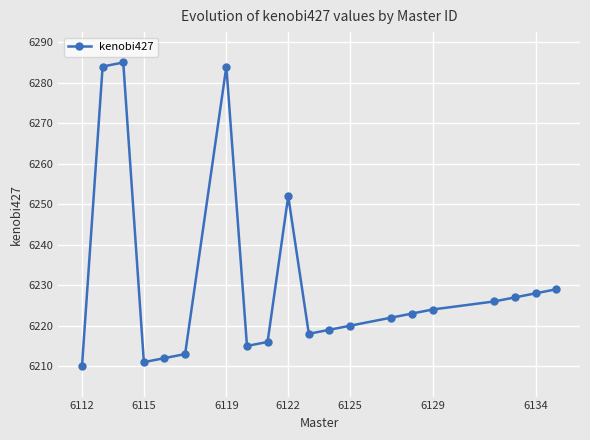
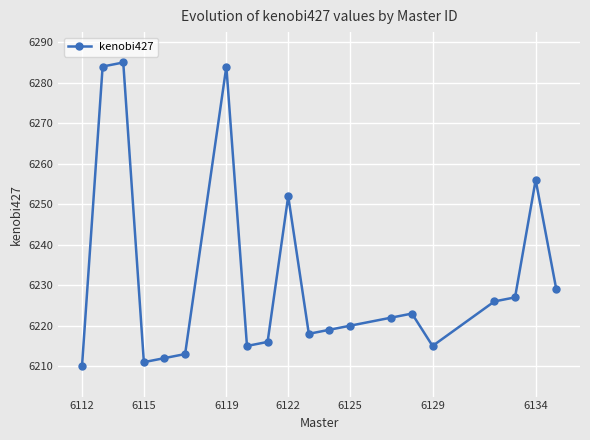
  {
    "6112": 6210,
    "6115": 6211,
    "6119": 6284,
    "6122": 6252,
    "6125": 6220,
-   "6129": 6224,
-   "6134": 6228
+   "6129": 6215,
+   "6134": 6256
  }
